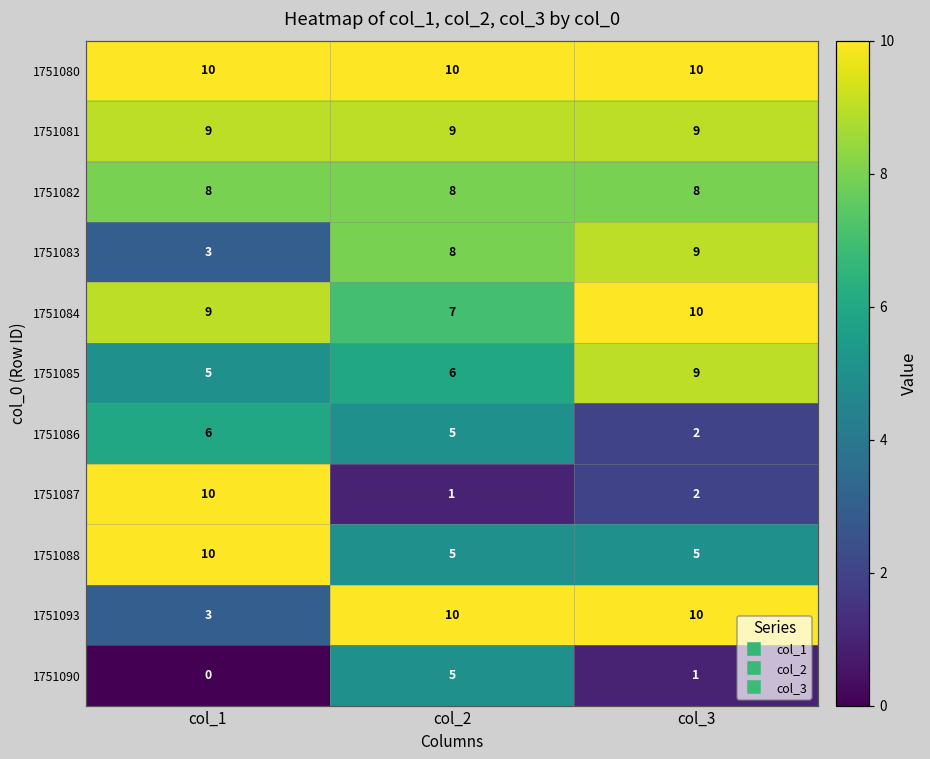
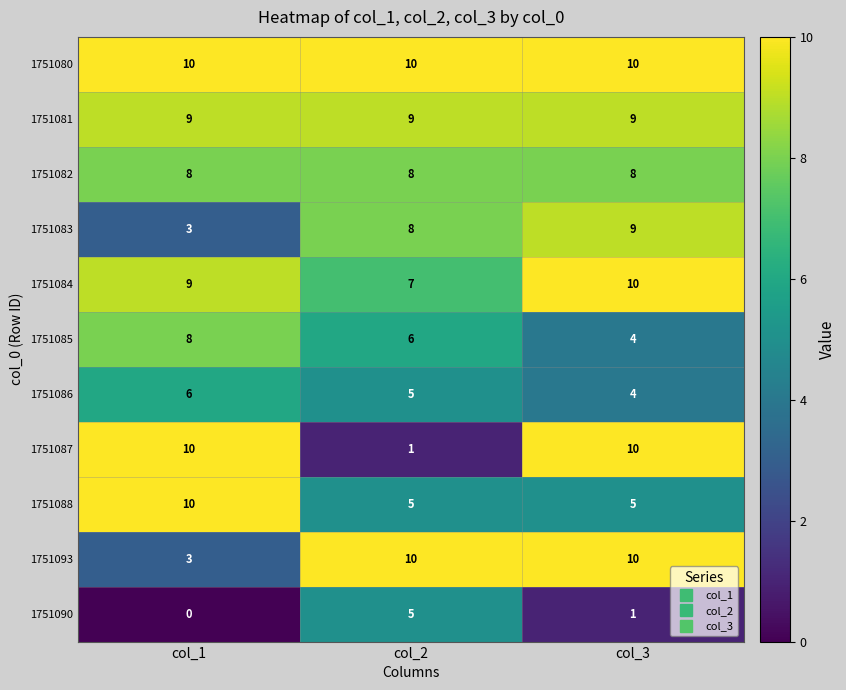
  {
    "1751080": {
      "col_1": 10,
      "col_2": 10,
      "col_3": 10
    },
    "1751081": {
      "col_1": 9,
      "col_2": 9,
      "col_3": 9
    },
    "1751082": {
      "col_1": 8,
      "col_2": 8,
      "col_3": 8
    },
    "1751083": {
      "col_1": 3,
      "col_2": 8,
      "col_3": 9
    },
    "1751084": {
      "col_1": 9,
      "col_2": 7,
      "col_3": 10
    },
    "1751085": {
-     "col_1": 5,
+     "col_1": 8,
      "col_2": 6,
-     "col_3": 9
+     "col_3": 4
    },
    "1751086": {
      "col_1": 6,
      "col_2": 5,
-     "col_3": 2
+     "col_3": 4
    },
    "1751087": {
      "col_1": 10,
      "col_2": 1,
-     "col_3": 2
+     "col_3": 10
    },
    "1751088": {
      "col_1": 10,
      "col_2": 5,
      "col_3": 5
    },
    "1751093": {
      "col_1": 3,
      "col_2": 10,
      "col_3": 10
    },
    "1751090": {
      "col_1": 0,
      "col_2": 5,
      "col_3": 1
    }
  }
